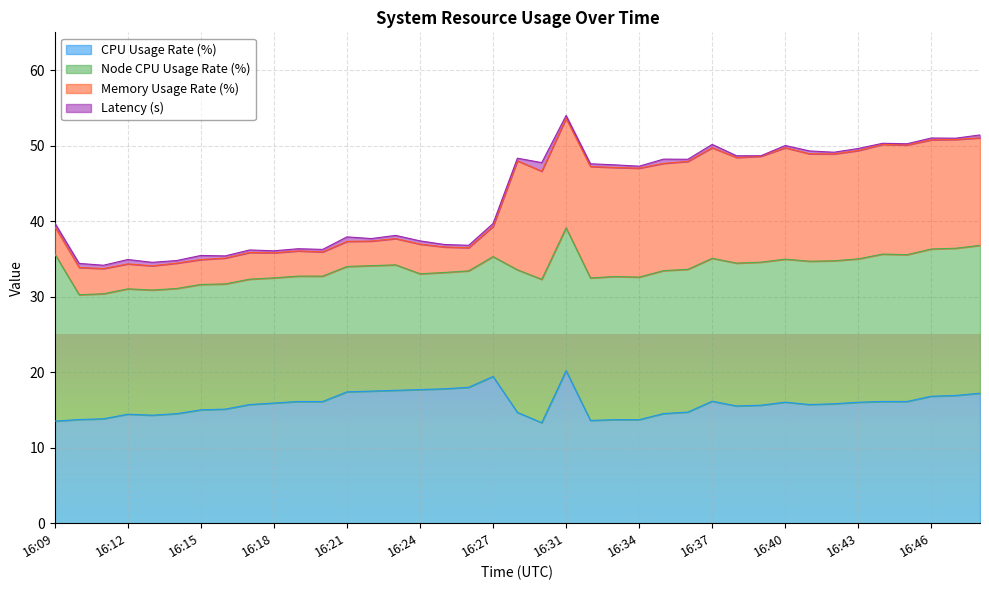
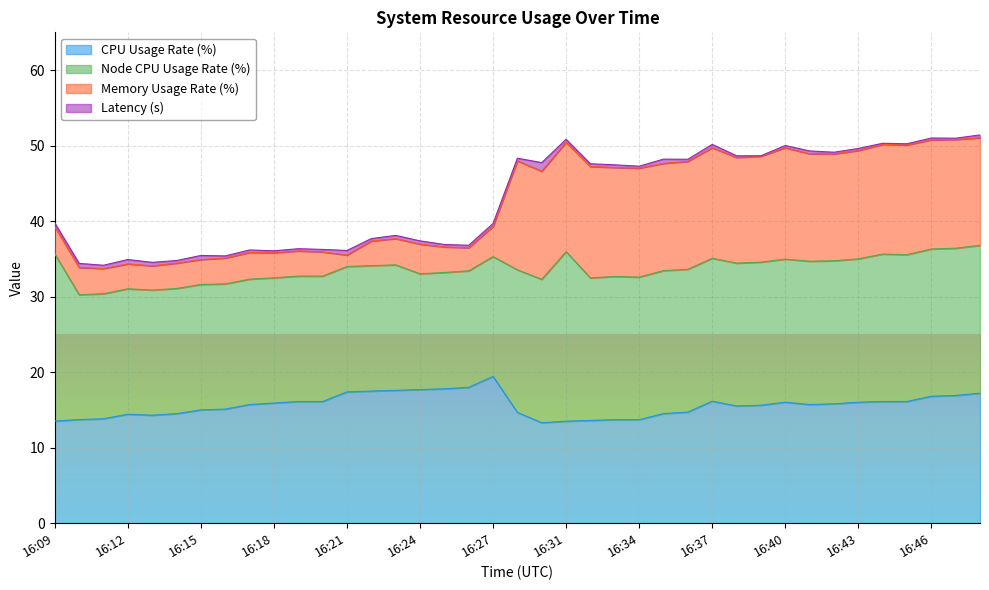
  {
    "CPU Usage Rate (%)": {
      "16:09": 14,
      "16:12": 14,
      "16:15": 15,
      "16:18": 16,
      "16:21": 17,
      "16:24": 18,
      "16:27": 19,
-     "16:31": 20,
+     "16:31": 14,
      "16:34": 14,
      "16:37": 16,
      "16:40": 16,
      "16:43": 16,
      "16:46": 17
    },
    "Node CPU Usage Rate (%)": {
      "16:09": 22,
      "16:12": 17,
      "16:15": 17,
      "16:18": 17,
      "16:21": 17,
      "16:24": 15,
      "16:27": 16,
-     "16:31": 19,
+     "16:31": 22,
      "16:34": 19,
      "16:37": 19,
      "16:40": 19,
      "16:43": 19,
      "16:46": 19
    },
    "Memory Usage Rate (%)": {
      "16:09": 4,
      "16:12": 3,
      "16:15": 3,
-     "16:21": 3,
+     "16:21": 2,
      "16:24": 4,
      "16:27": 4,
      "16:31": 14,
      "16:37": 15
    },
    "Latency (s)": {
      "16:09": 0,
      "16:12": 1,
      "16:15": 1,
      "16:21": 1,
      "16:24": 0,
      "16:27": 0,
      "16:31": 0,
      "16:37": 0
    }
  }
